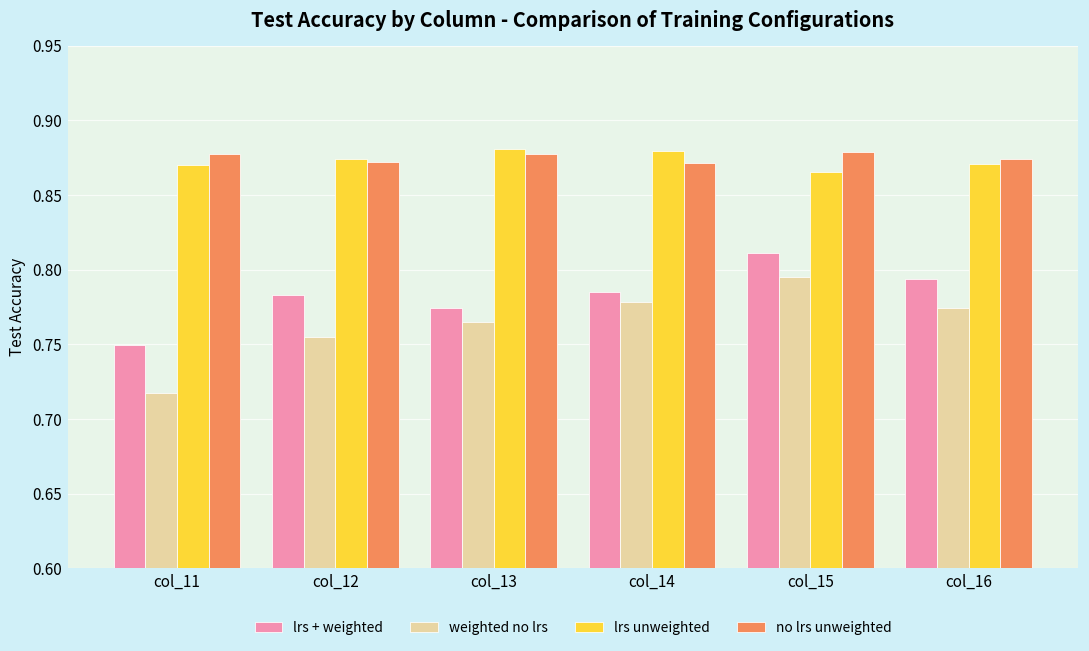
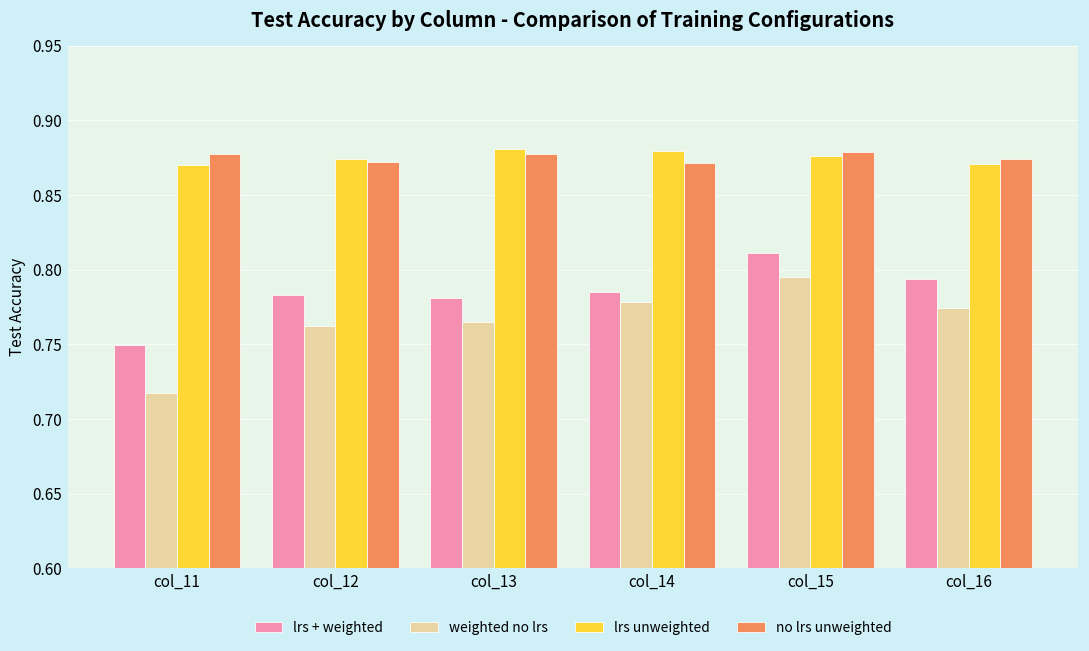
  {
    "lrs + weighted": {
      "col_11": 0.749,
      "col_12": 0.783,
-     "col_13": 0.774,
+     "col_13": 0.781,
      "col_14": 0.785,
      "col_15": 0.811,
      "col_16": 0.794
    },
    "weighted no lrs": {
      "col_11": 0.717,
-     "col_12": 0.755,
+     "col_12": 0.762,
      "col_13": 0.765,
      "col_14": 0.779,
      "col_15": 0.795,
      "col_16": 0.774
    },
    "lrs unweighted": {
      "col_11": 0.870,
      "col_12": 0.874,
      "col_13": 0.881,
      "col_14": 0.879,
-     "col_15": 0.865,
+     "col_15": 0.876,
      "col_16": 0.871
    },
    "no lrs unweighted": {
      "col_11": 0.878,
      "col_12": 0.872,
      "col_13": 0.877,
      "col_14": 0.872,
      "col_15": 0.879,
      "col_16": 0.874
    }
  }
